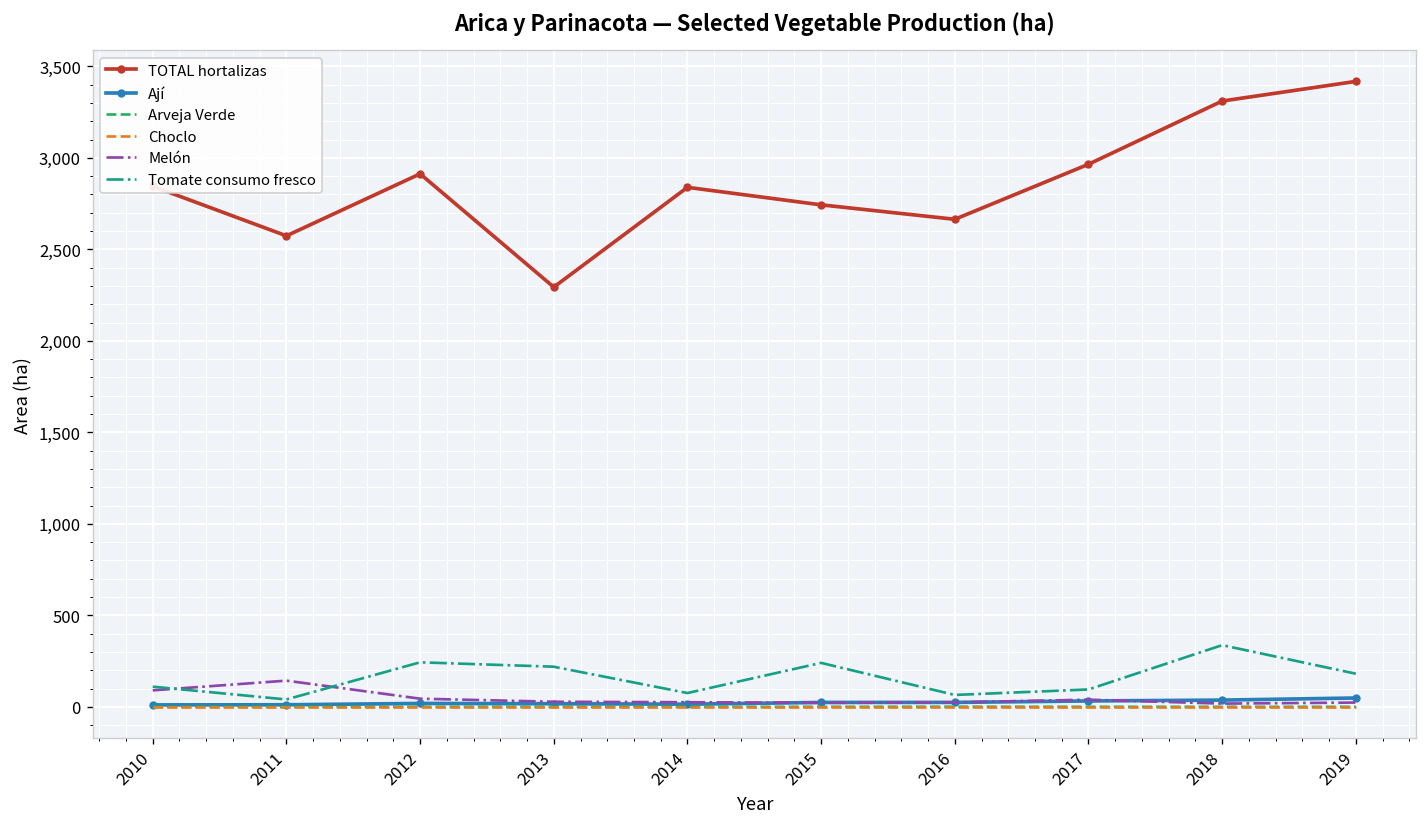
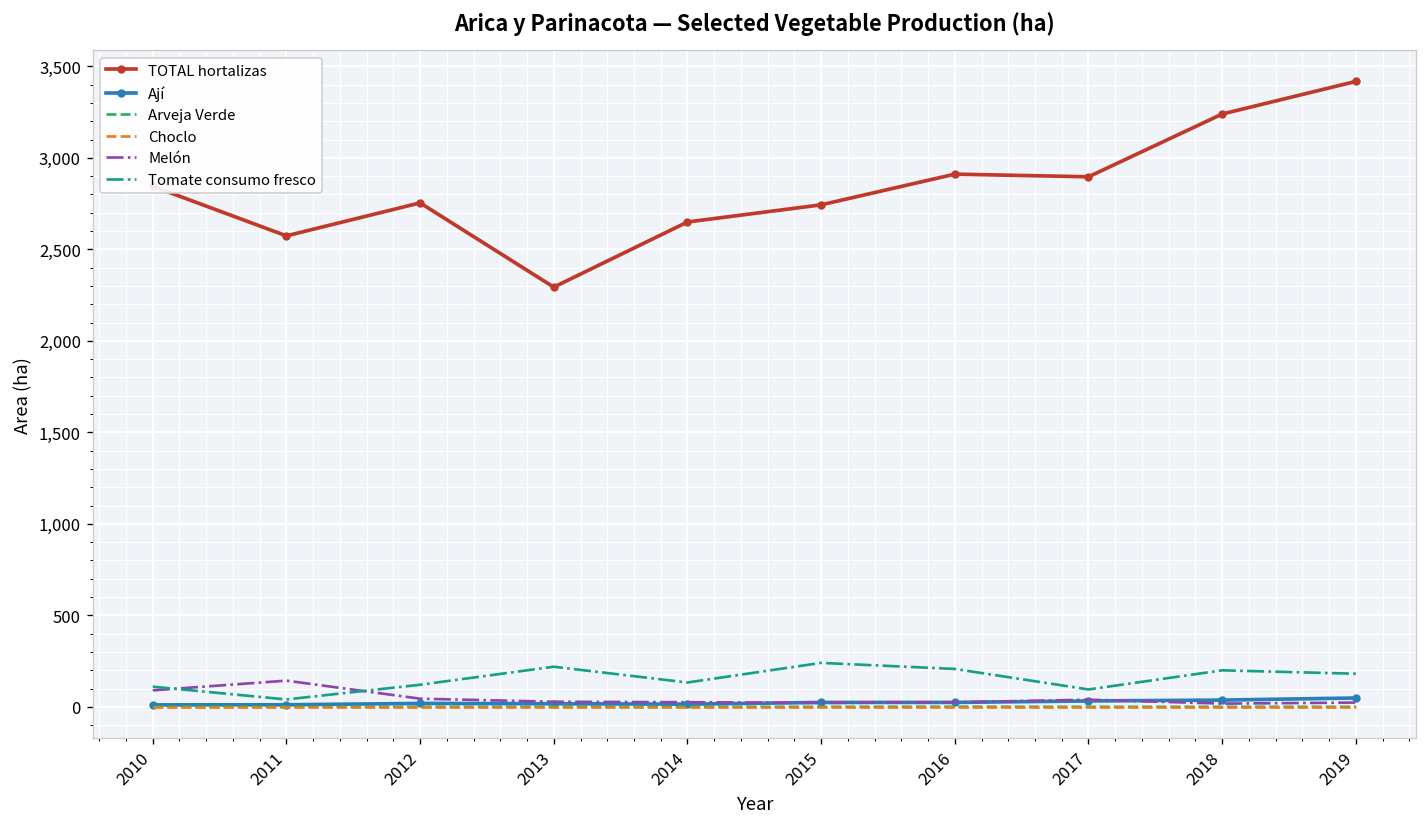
  {
    "TOTAL hortalizas": {
      "2011": "2,570",
-     "2012": "2,910",
+     "2012": "2,750",
      "2013": "2,290",
-     "2014": "2,840",
+     "2014": "2,650",
      "2015": "2,740",
-     "2016": "2,660",
-     "2017": "2,970",
-     "2018": "3,310",
+     "2016": "2,910",
+     "2017": "2,900",
+     "2018": "3,240",
      "2019": "3,420"
    },
    "Ají": {
      "2012": "20",
      "2018": "40",
      "2019": "50"
    },
    "Choclo": {
      "2012": "0",
      "2015": "0",
      "2016": "0",
      "2017": "0",
      "2018": "0",
      "2019": "0"
    },
    "Melón": {
      "2010": "90",
      "2011": "140",
      "2012": "40",
      "2018": "20",
      "2019": "20"
    },
    "Tomate consumo fresco": {
      "2010": "110",
      "2011": "40",
-     "2012": "240",
+     "2012": "120",
      "2013": "220",
-     "2014": "80",
+     "2014": "130",
      "2015": "240",
-     "2016": "60",
+     "2016": "210",
      "2017": "90",
-     "2018": "340",
+     "2018": "200",
      "2019": "180"
    }
  }
